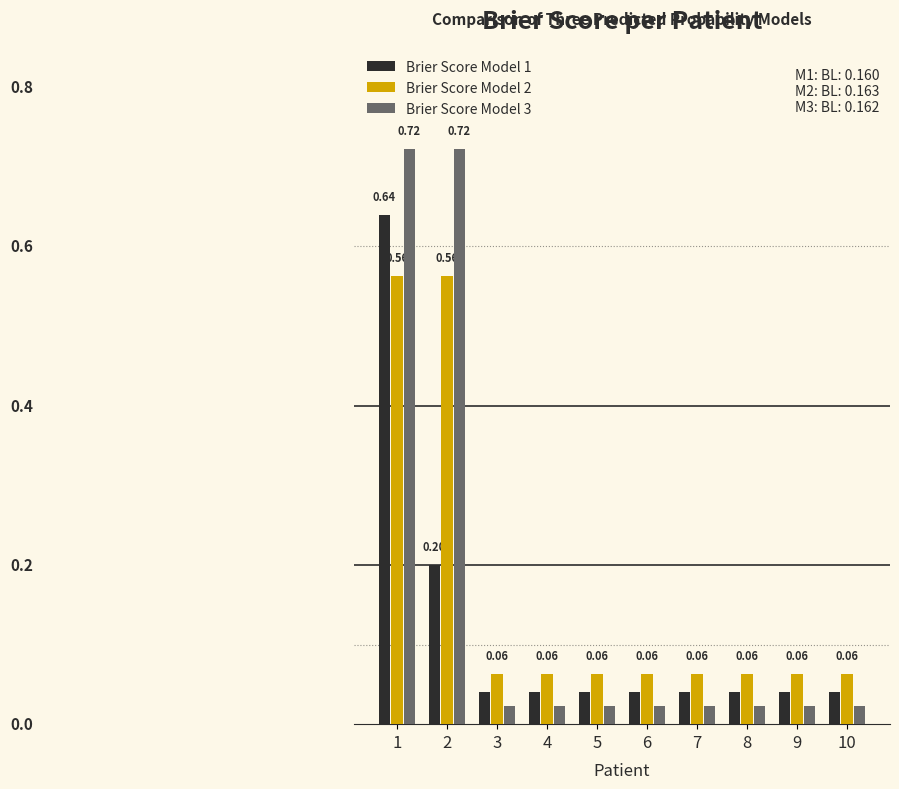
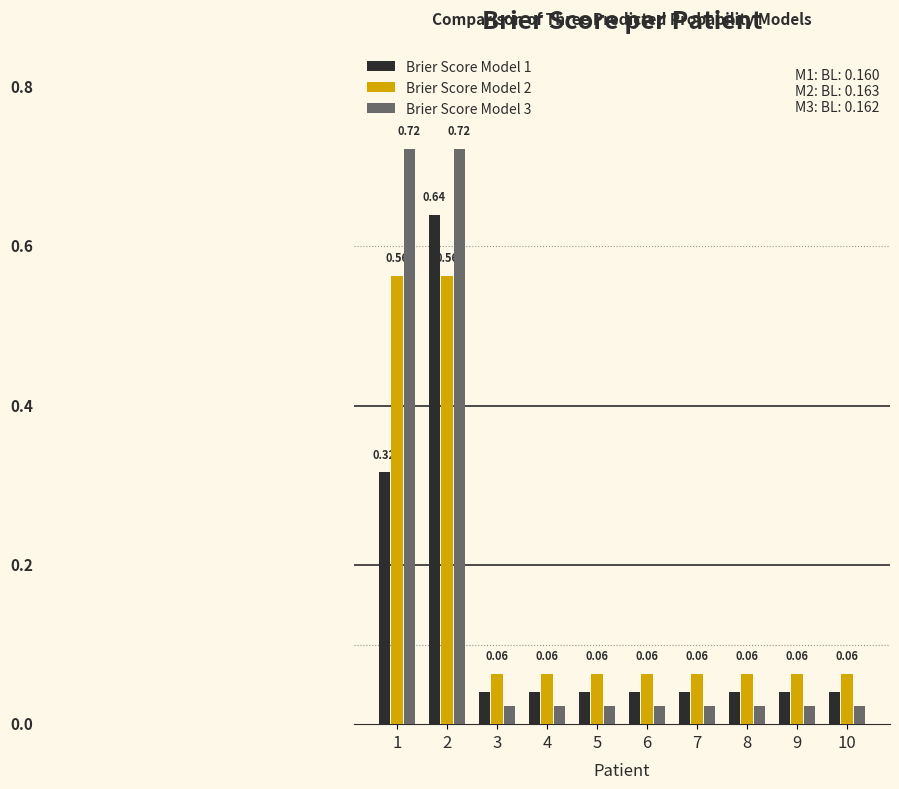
  {
    "Brier Score Model 1": {
-     "1": 0.64,
-     "2": 0.20
+     "1": 0.32,
+     "2": 0.64
    },
    "Brier Score Model 2": {
      "1": 0.56,
      "2": 0.56,
      "3": 0.06,
      "4": 0.06,
      "5": 0.06,
      "6": 0.06,
      "7": 0.06,
      "8": 0.06,
      "9": 0.06,
      "10": 0.06
    },
    "Brier Score Model 3": {
      "1": 0.72,
      "2": 0.72
    }
  }
